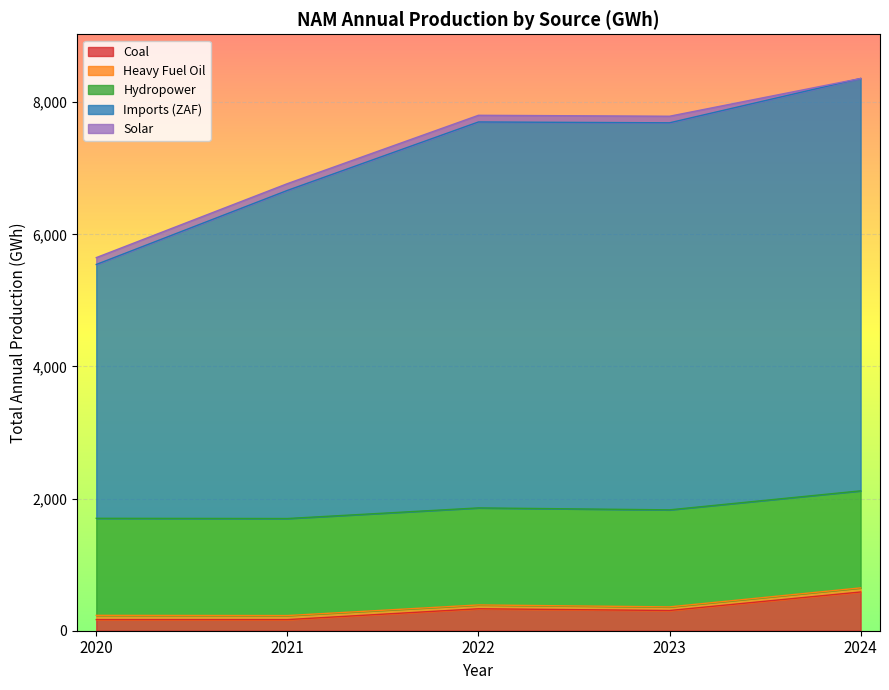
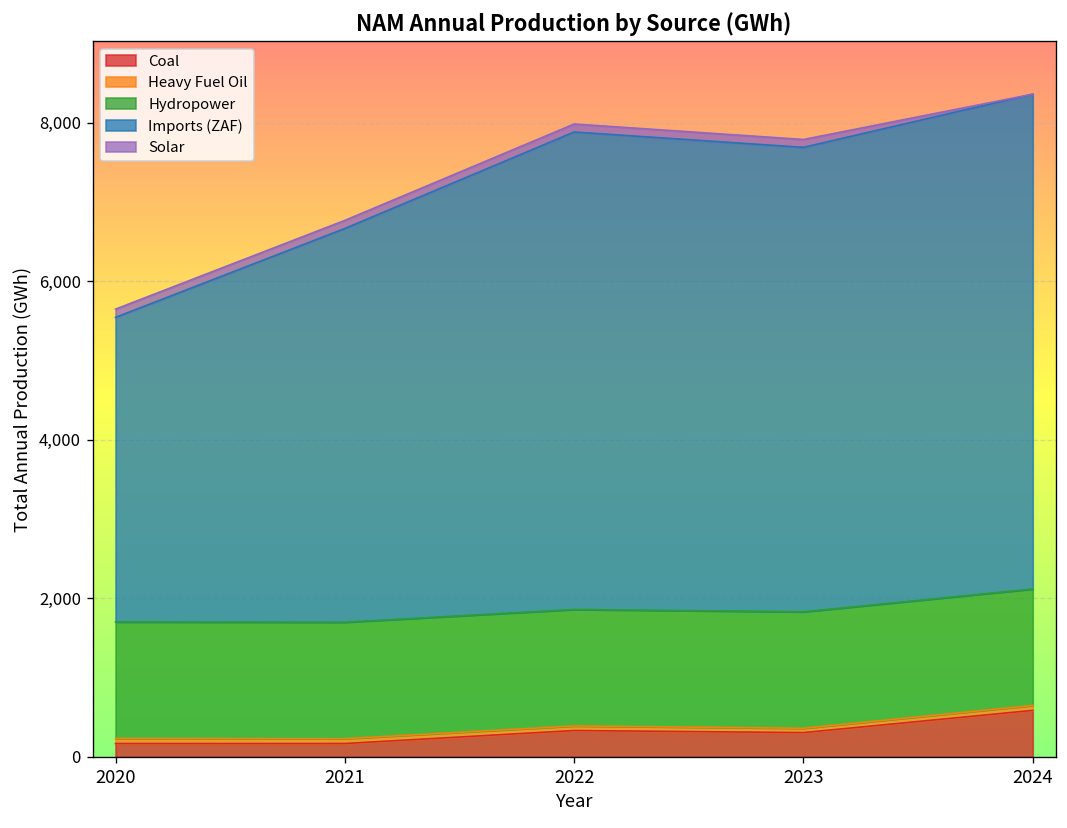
  {
    "Coal": {
      "2020": "200",
      "2021": "200",
      "2022": "300",
      "2023": "300",
      "2024": "600"
    },
    "Heavy Fuel Oil": {
      "2020": "100",
      "2021": "100",
      "2022": "100",
      "2023": "100",
      "2024": "100"
    },
    "Hydropower": {
      "2020": "1,500",
      "2021": "1,500",
      "2022": "1,500",
      "2023": "1,500",
      "2024": "1,500"
    },
    "Imports (ZAF)": {
      "2020": "3,800",
      "2021": "5,000",
-     "2022": "5,800",
+     "2022": "6,000",
      "2023": "5,900"
    },
    "Solar": {
      "2020": "100",
      "2021": "100",
      "2022": "100",
      "2023": "100"
    }
  }
